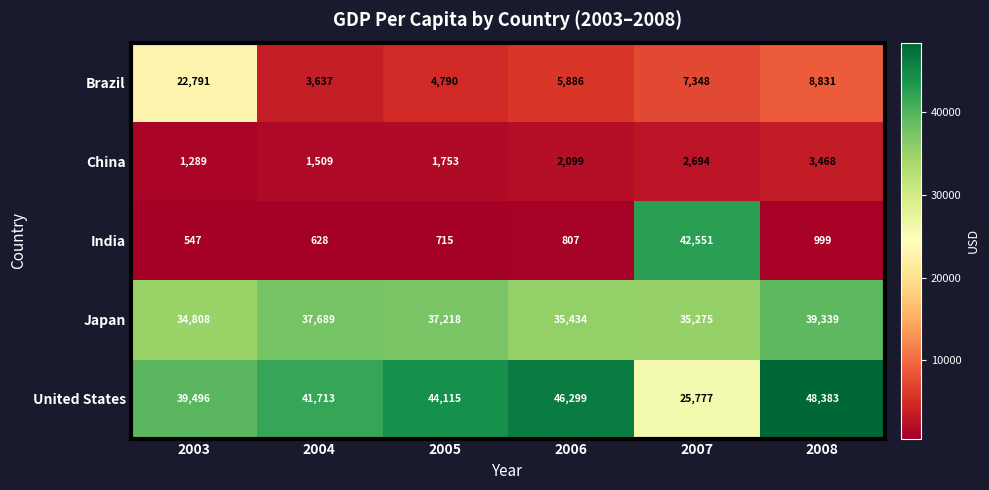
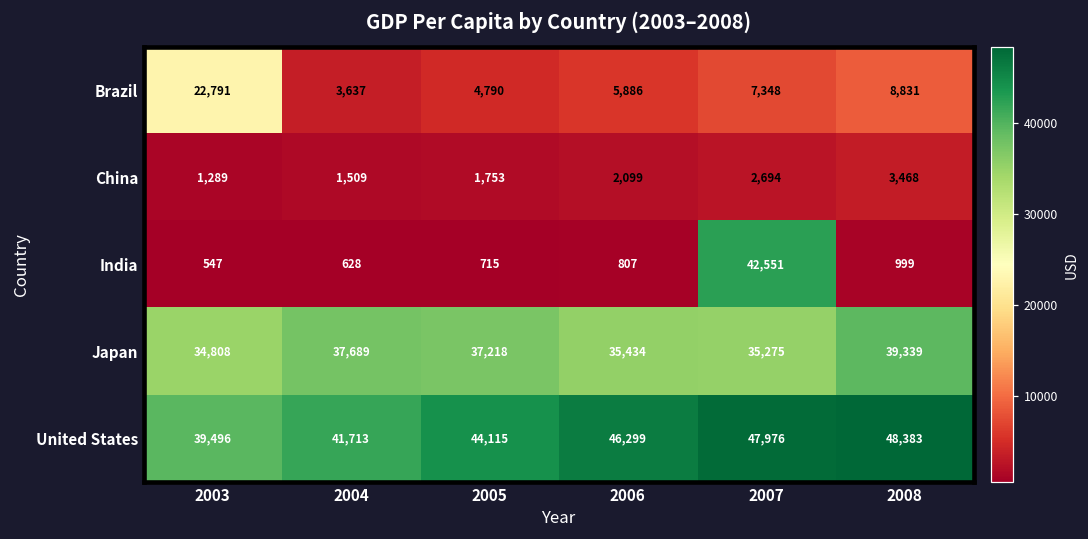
  {
    "Brazil": {
      "2003": "22,791",
      "2004": "3,637",
      "2005": "4,790",
      "2006": "5,886",
      "2007": "7,348",
      "2008": "8,831"
    },
    "China": {
      "2003": "1,289",
      "2004": "1,509",
      "2005": "1,753",
      "2006": "2,099",
      "2007": "2,694",
      "2008": "3,468"
    },
    "India": {
      "2003": "547",
      "2004": "628",
      "2005": "715",
      "2006": "807",
      "2007": "42,551",
      "2008": "999"
    },
    "Japan": {
      "2003": "34,808",
      "2004": "37,689",
      "2005": "37,218",
      "2006": "35,434",
      "2007": "35,275",
      "2008": "39,339"
    },
    "United States": {
      "2003": "39,496",
      "2004": "41,713",
      "2005": "44,115",
      "2006": "46,299",
-     "2007": "25,777",
+     "2007": "47,976",
      "2008": "48,383"
    }
  }
